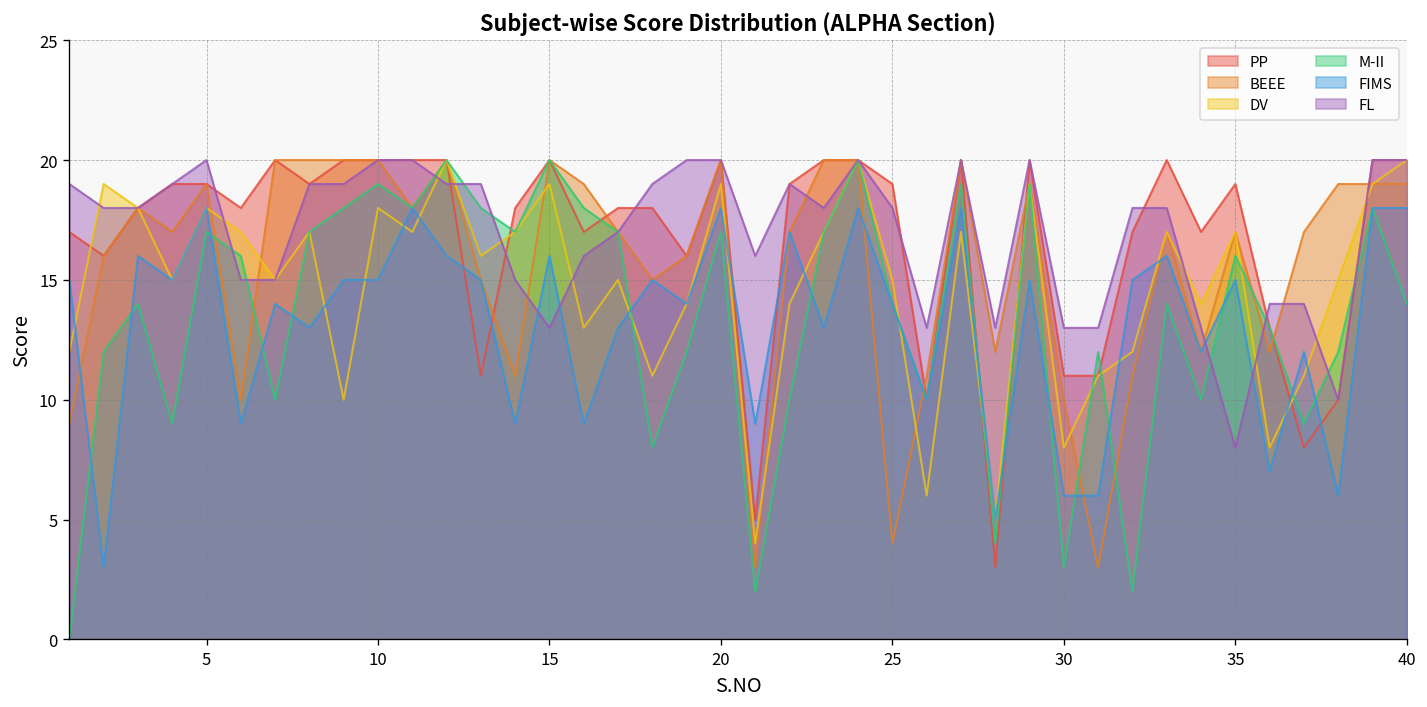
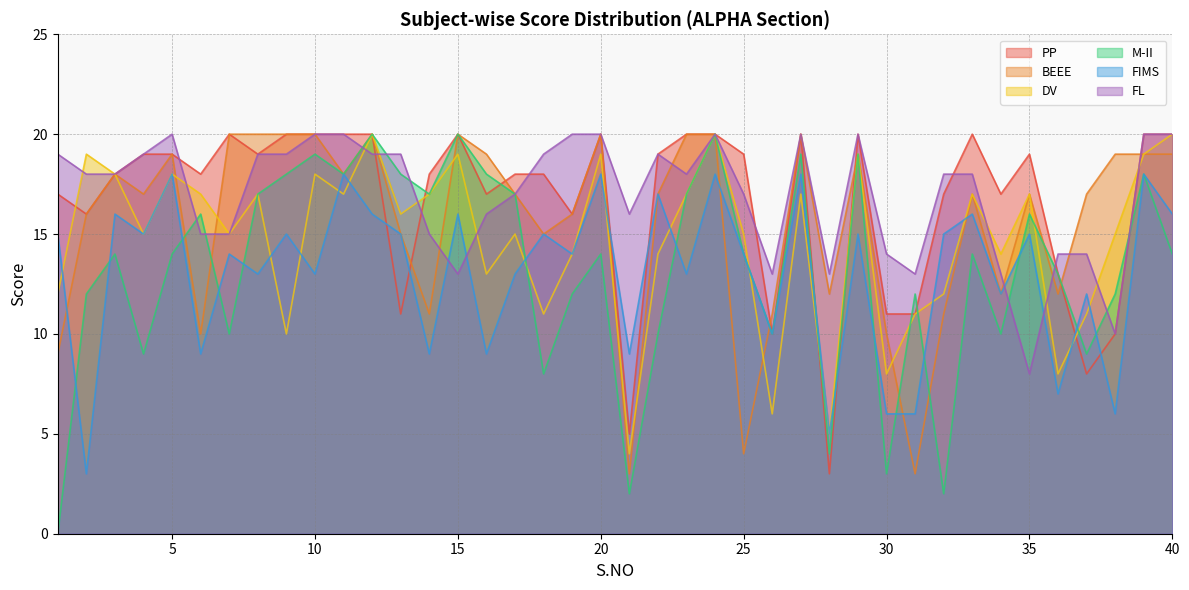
  {
    "M-II": {
-     "5": 17,
+     "5": 14,
      "10": 19,
-     "20": 17,
+     "20": 14,
      "30": 3,
      "35": 16,
      "40": 14
    },
    "FIMS": {
-     "10": 15,
+     "10": 13,
      "15": 16,
      "20": 18,
      "30": 6,
      "35": 15,
-     "40": 18
+     "40": 16
    },
    "FL": {
      "5": 20,
      "15": 13,
-     "25": 18,
-     "30": 13,
+     "25": 17,
+     "30": 14,
      "35": 8
    }
  }
